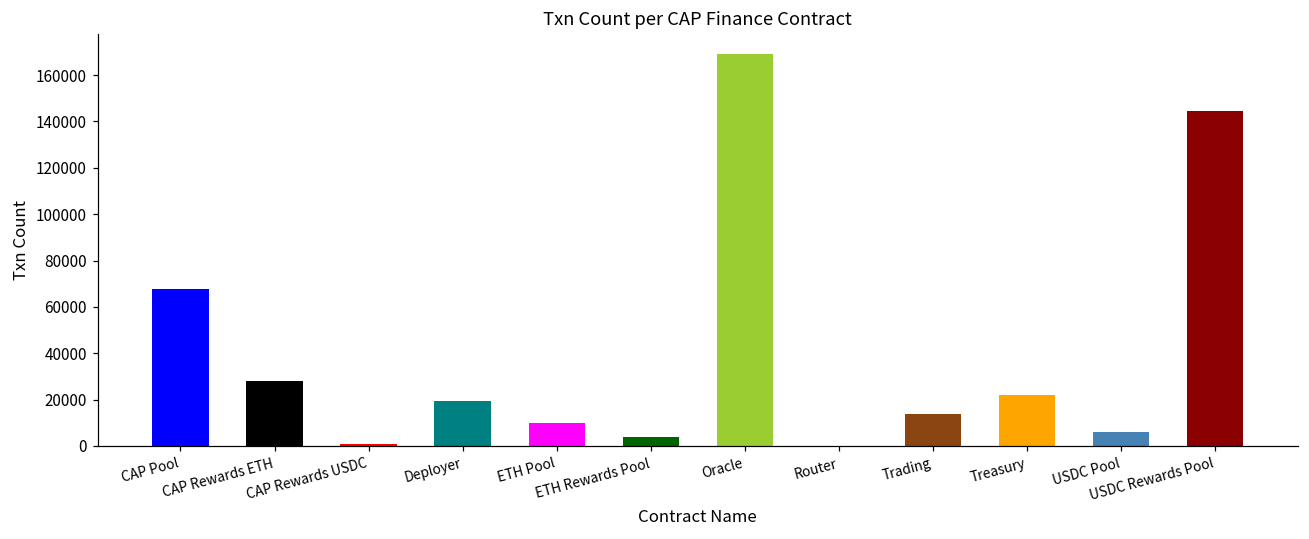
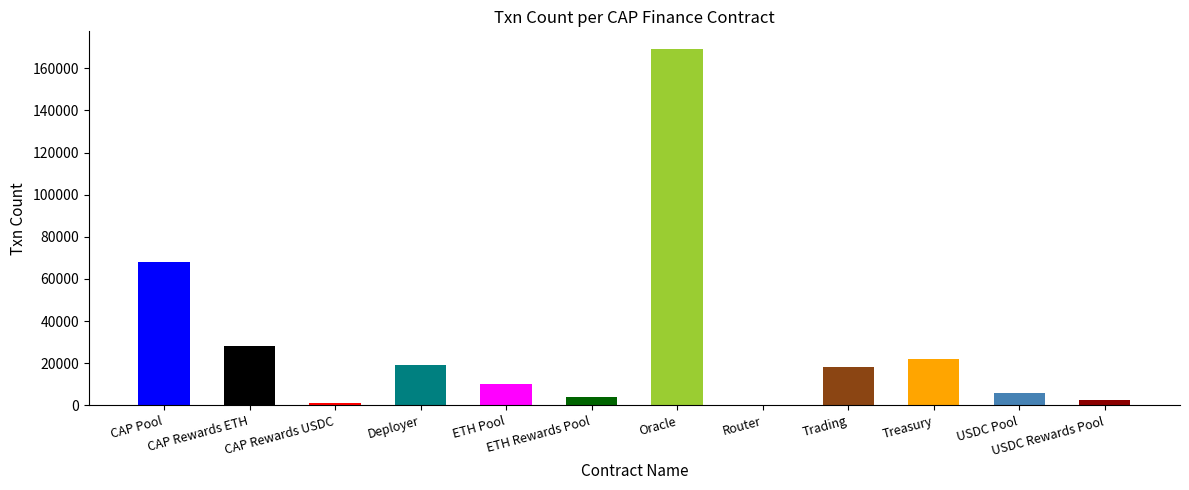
  {
    "CAP Pool": 68000,
    "CAP Rewards ETH": 28000,
    "Deployer": 19000,
    "ETH Pool": 10000,
    "ETH Rewards Pool": 4000,
    "Oracle": 169000,
-   "Trading": 14000,
+   "Trading": 18000,
    "Treasury": 22000,
    "USDC Pool": 6000,
-   "USDC Rewards Pool": 145000
+   "USDC Rewards Pool": 3000
  }
